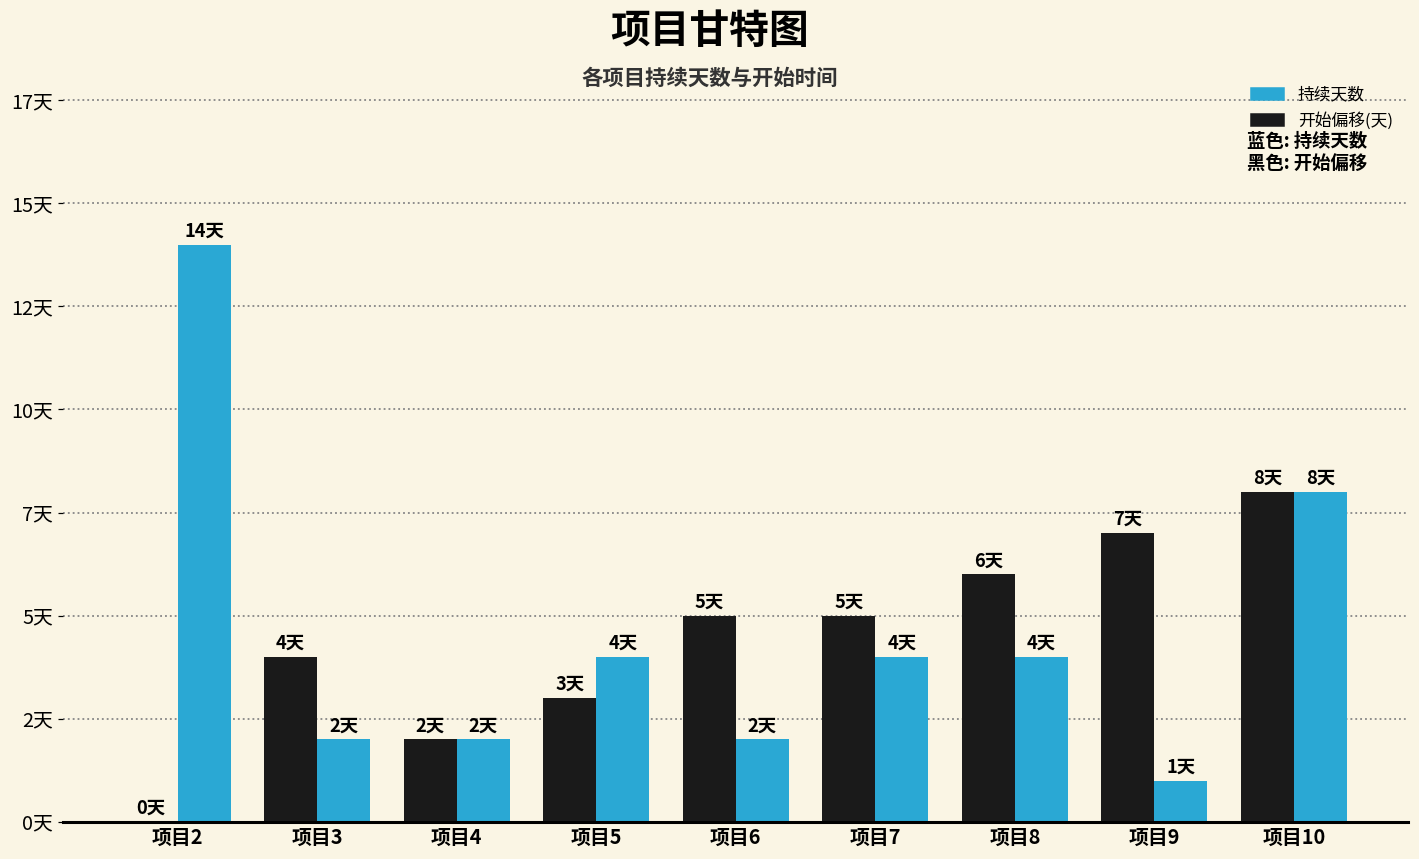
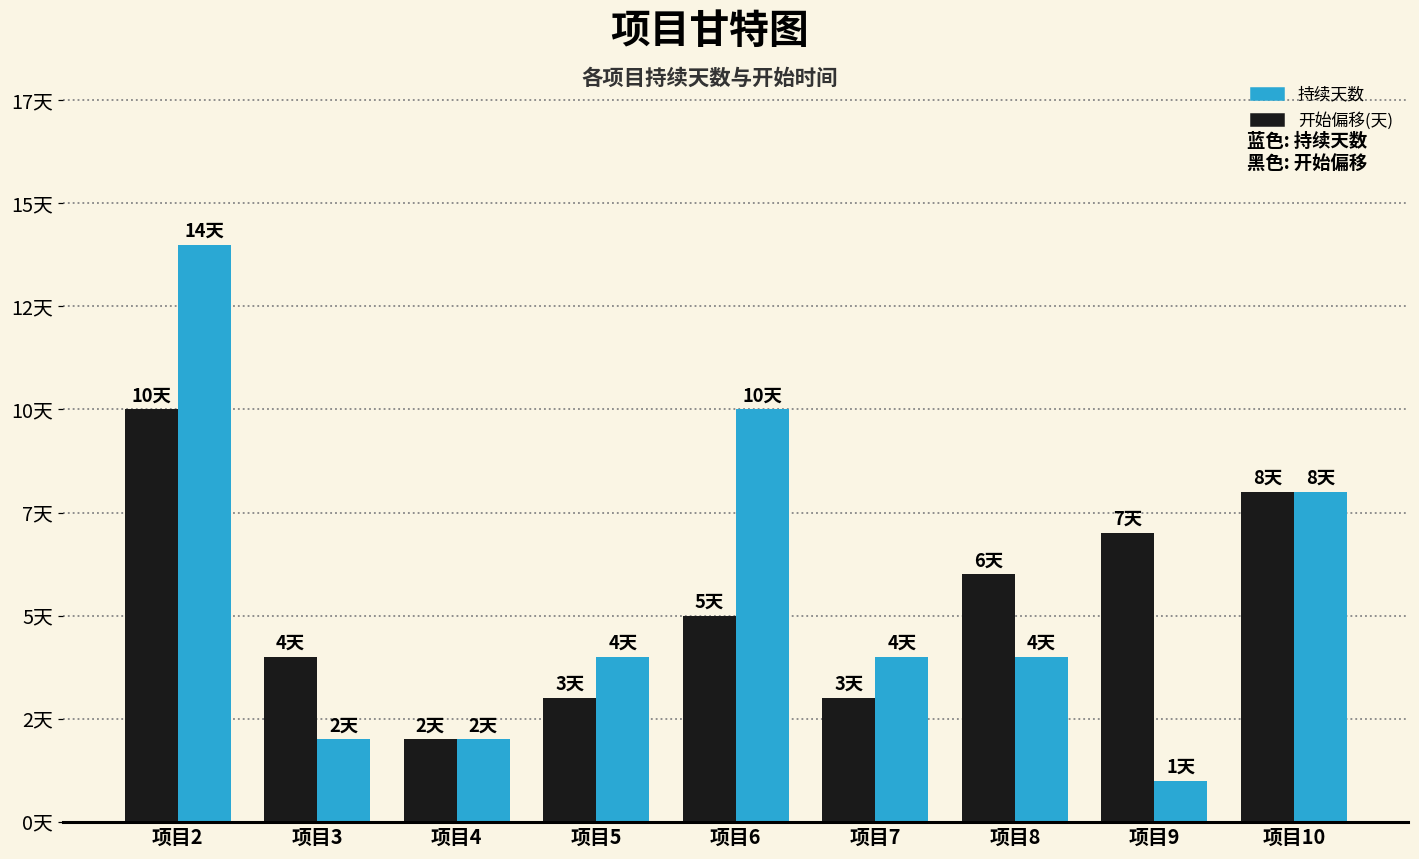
  {
    "开始偏移(天)": {
-     "项目2": "0天",
+     "项目2": "10天",
      "项目3": "4天",
      "项目4": "2天",
      "项目5": "3天",
      "项目6": "5天",
-     "项目7": "5天",
+     "项目7": "3天",
      "项目8": "6天",
      "项目9": "7天",
      "项目10": "8天"
    },
    "持续天数": {
      "项目2": "14天",
      "项目3": "2天",
      "项目4": "2天",
      "项目5": "4天",
-     "项目6": "2天",
+     "项目6": "10天",
      "项目7": "4天",
      "项目8": "4天",
      "项目9": "1天",
      "项目10": "8天"
    }
  }
